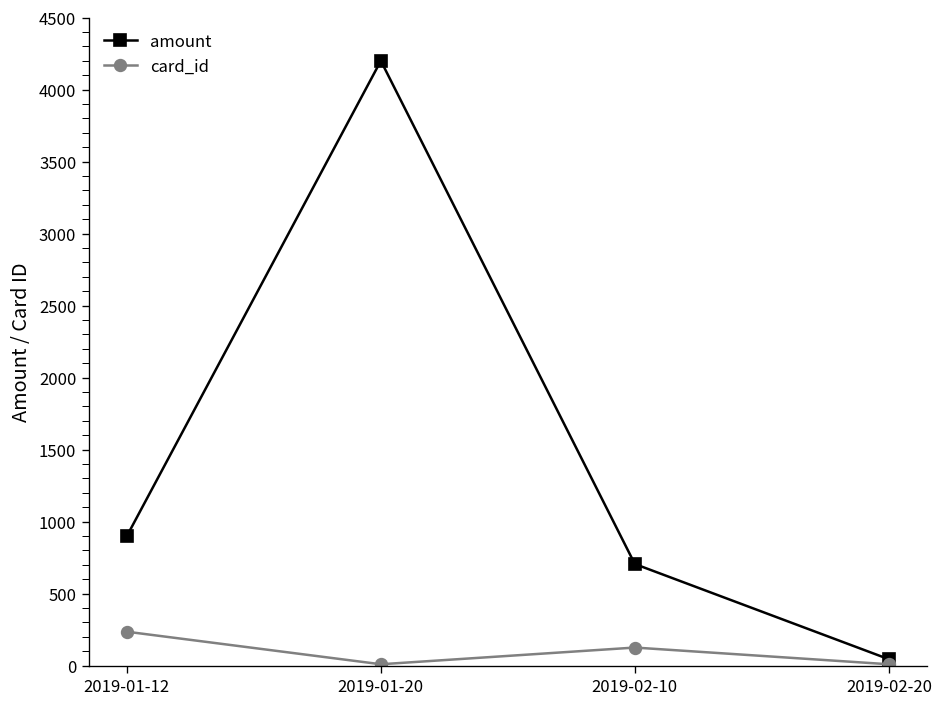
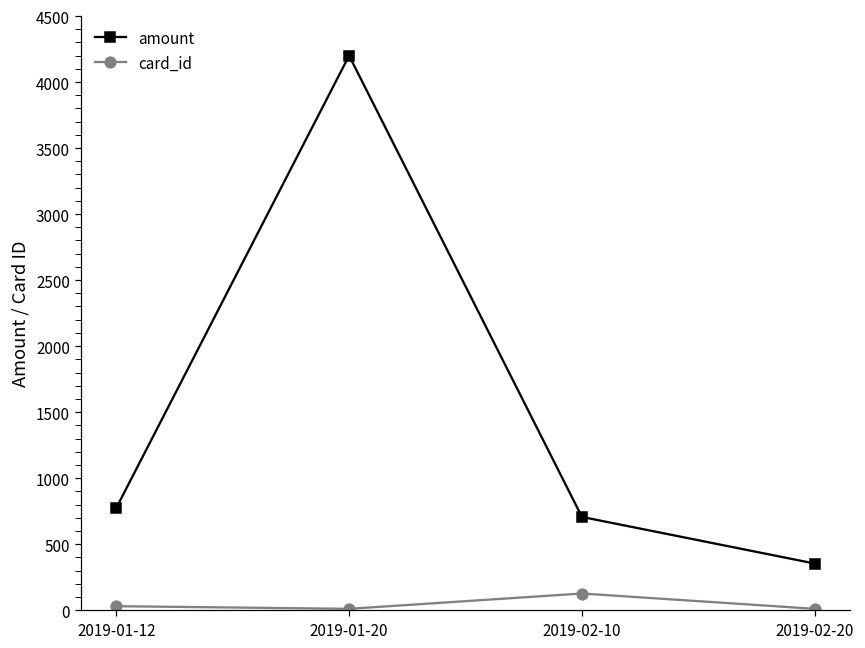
  {
    "amount": {
-     "2019-01-12": 900,
+     "2019-01-12": 770,
      "2019-01-20": 4200,
      "2019-02-10": 710,
-     "2019-02-20": 50
+     "2019-02-20": 350
    },
    "card_id": {
-     "2019-01-12": 240,
+     "2019-01-12": 30,
      "2019-01-20": 10,
      "2019-02-10": 130,
      "2019-02-20": 10
    }
  }
